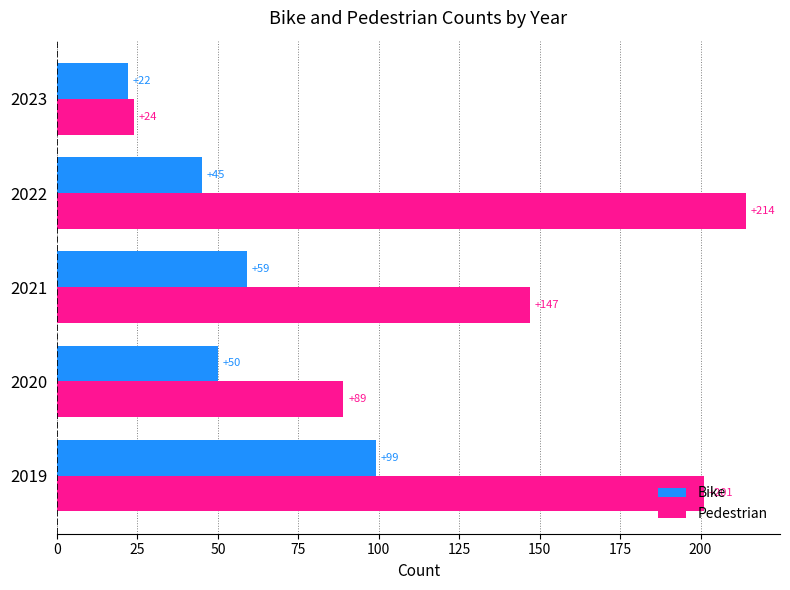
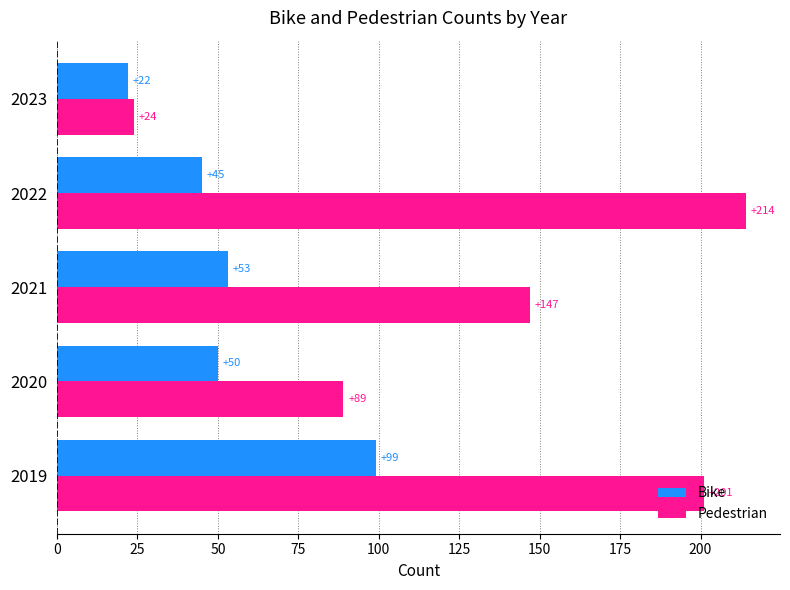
  {
    "Bike": {
      "2023": "+22",
      "2022": "+45",
-     "2021": "+59",
+     "2021": "+53",
      "2020": "+50",
      "2019": "+99"
    },
    "Pedestrian": {
      "2023": "+24",
      "2022": "+214",
      "2021": "+147",
      "2020": "+89",
      "2019": "+201"
    }
  }
